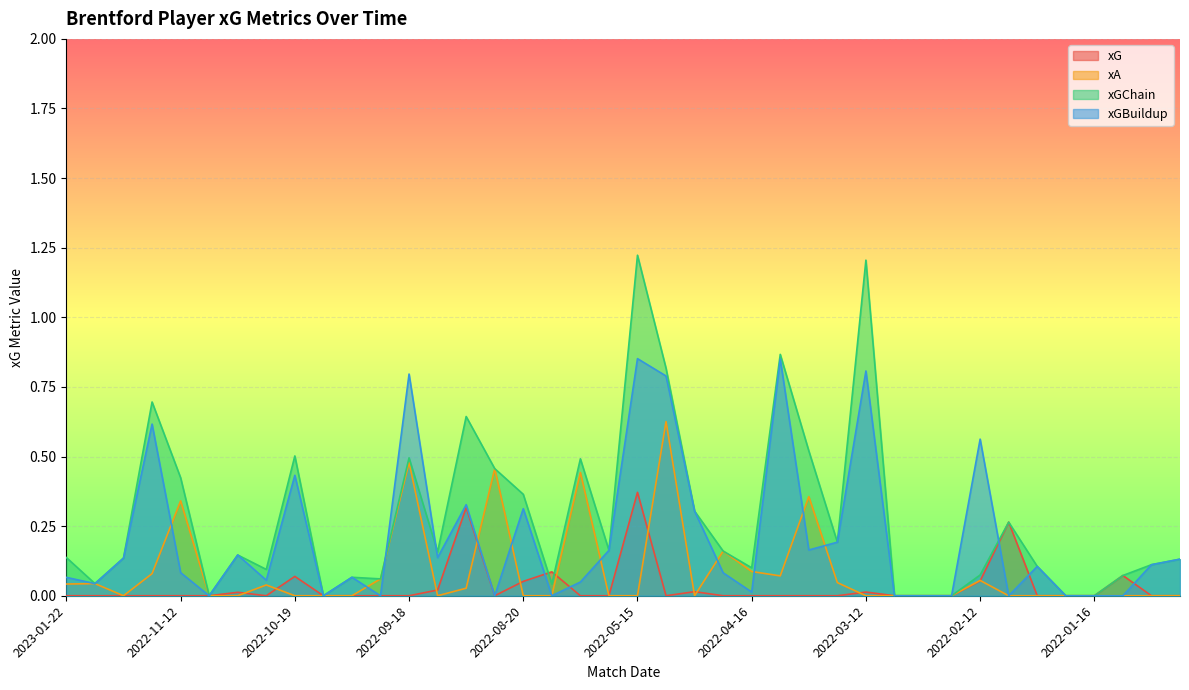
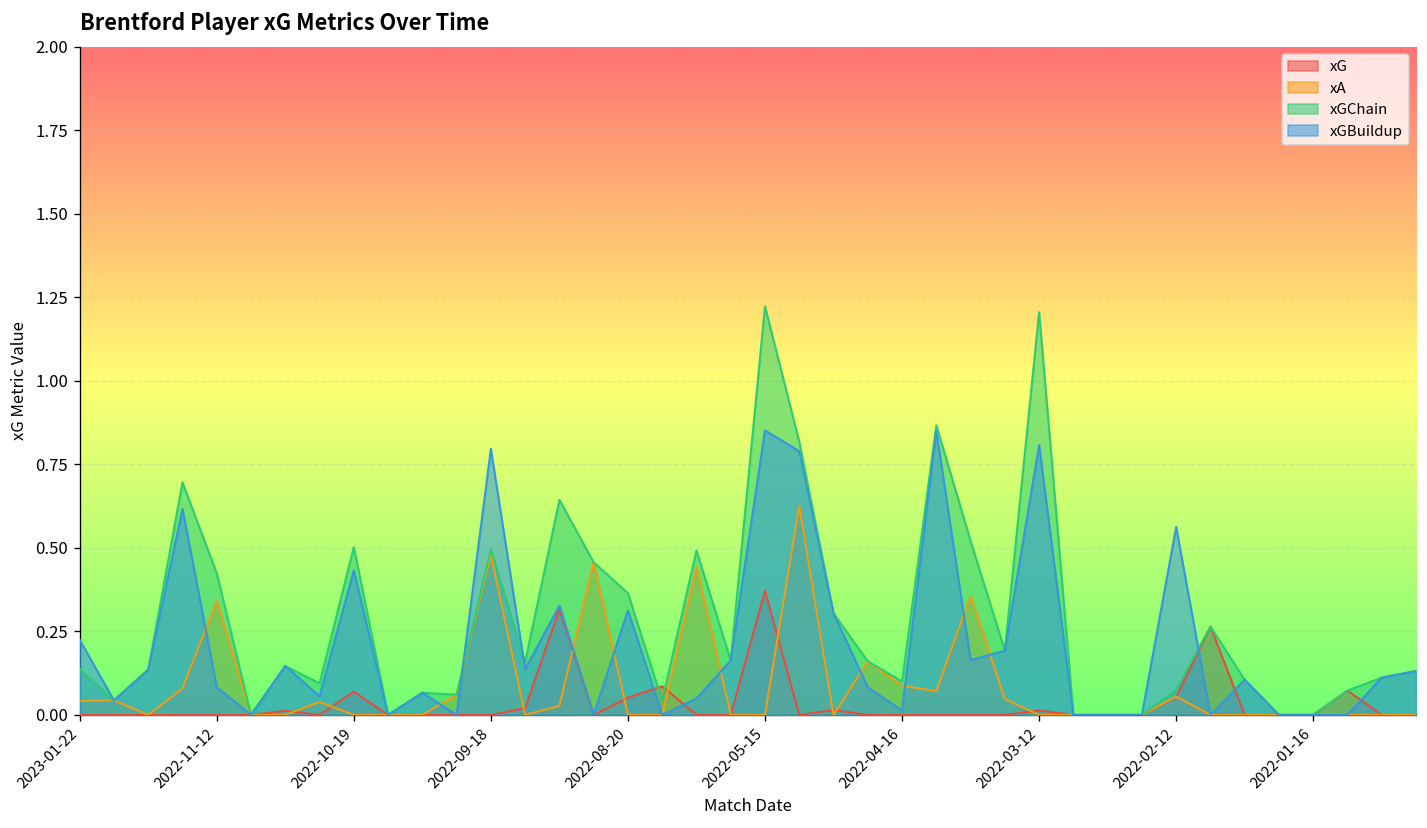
  {
    "xG": {
      "2023-01-22": 0.00,
      "2022-11-12": 0.00,
      "2022-10-19": 0.07,
      "2022-09-18": 0.00,
      "2022-08-20": 0.05,
      "2022-05-15": 0.37,
      "2022-04-16": 0.00,
      "2022-03-12": 0.01
    },
    "xA": {
      "2023-01-22": 0.04,
      "2022-11-12": 0.34,
      "2022-10-19": 0.00,
      "2022-09-18": 0.48,
      "2022-08-20": 0.00,
      "2022-05-15": 0.00,
      "2022-04-16": 0.09,
      "2022-03-12": 0.00
    },
    "xGChain": {
      "2023-01-22": 0.14,
      "2022-11-12": 0.42,
      "2022-10-19": 0.50,
      "2022-09-18": 0.50,
      "2022-08-20": 0.36,
      "2022-05-15": 1.22,
      "2022-04-16": 0.10,
      "2022-03-12": 1.21,
      "2022-02-12": 0.07
    },
    "xGBuildup": {
-     "2023-01-22": 0.07,
+     "2023-01-22": 0.22,
      "2022-11-12": 0.08,
      "2022-10-19": 0.43,
      "2022-09-18": 0.80,
      "2022-08-20": 0.31,
      "2022-05-15": 0.85,
      "2022-04-16": 0.01,
      "2022-03-12": 0.81,
      "2022-02-12": 0.56
    }
  }
